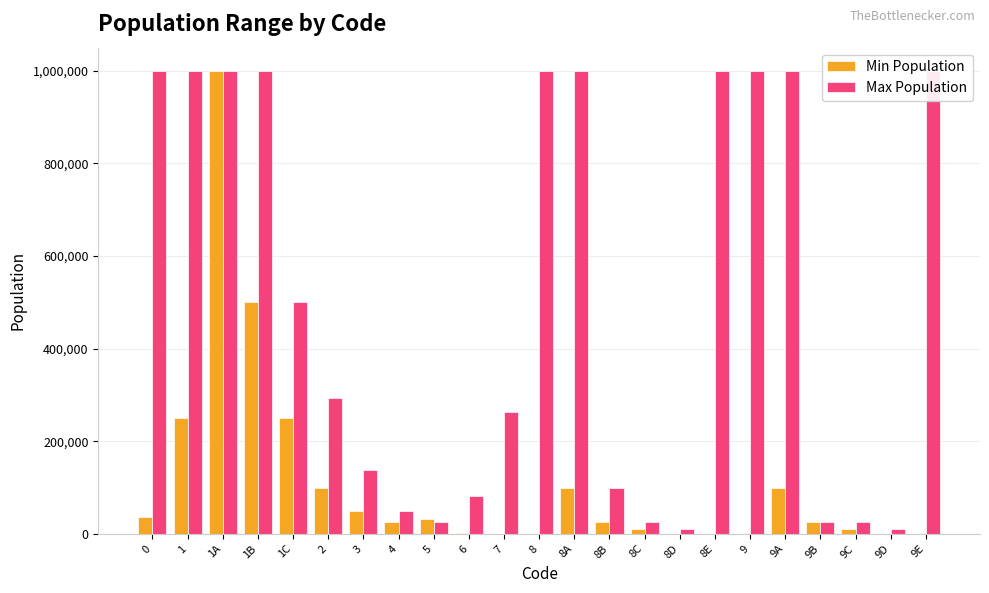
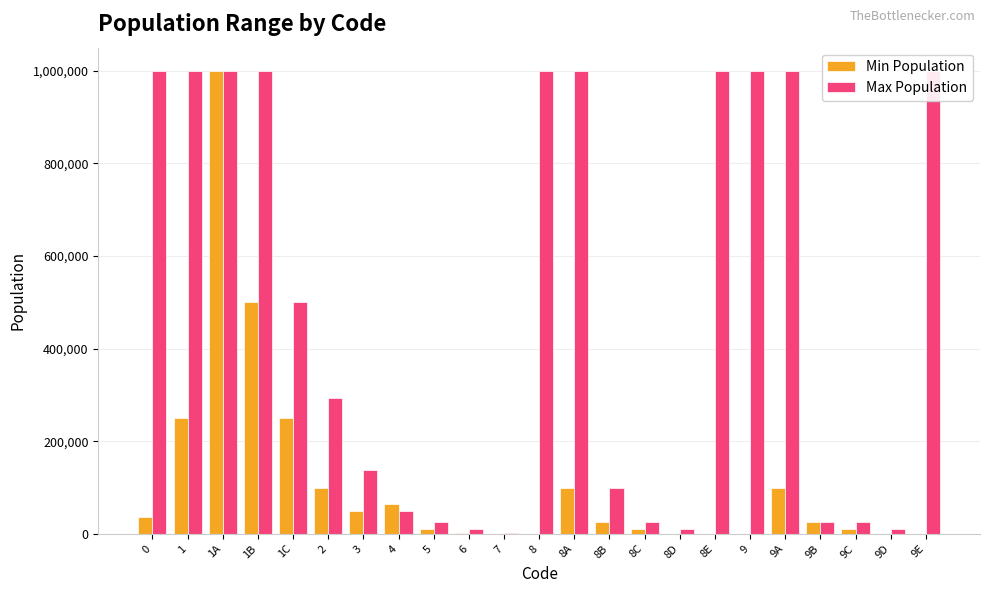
  {
    "Min Population": {
      "0": "40,000",
      "1": "250,000",
      "1A": "1,000,000",
      "1B": "500,000",
      "1C": "250,000",
      "2": "100,000",
      "3": "50,000",
-     "4": "30,000",
-     "5": "30,000",
+     "4": "60,000",
+     "5": "10,000",
      "7": "0",
      "8": "0",
      "8A": "100,000",
      "8B": "30,000",
      "8C": "10,000",
      "8D": "0",
      "8E": "0",
      "9": "0",
      "9A": "100,000",
      "9B": "30,000",
      "9C": "10,000",
      "9D": "0",
      "9E": "0"
    },
    "Max Population": {
      "0": "1,000,000",
      "1": "1,000,000",
      "1A": "1,000,000",
      "1B": "1,000,000",
      "1C": "500,000",
      "2": "290,000",
      "3": "140,000",
      "4": "50,000",
      "5": "20,000",
-     "6": "80,000",
-     "7": "260,000",
+     "6": "10,000",
+     "7": "0",
      "8": "1,000,000",
      "8A": "1,000,000",
      "8B": "100,000",
      "8C": "20,000",
      "8D": "10,000",
      "8E": "1,000,000",
      "9": "1,000,000",
      "9A": "1,000,000",
      "9B": "30,000",
      "9C": "20,000",
      "9D": "10,000"
    }
  }
